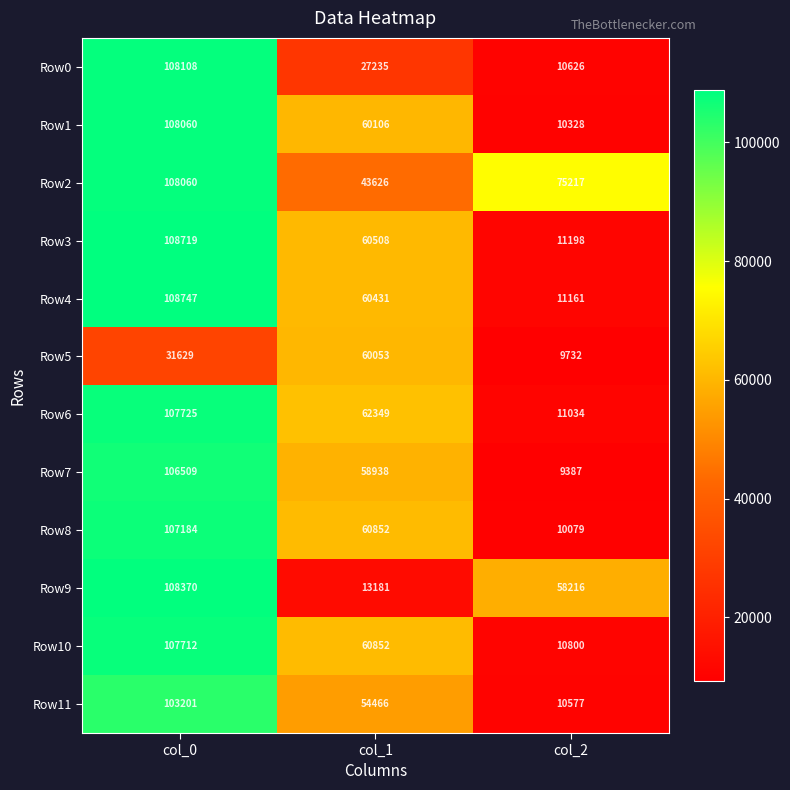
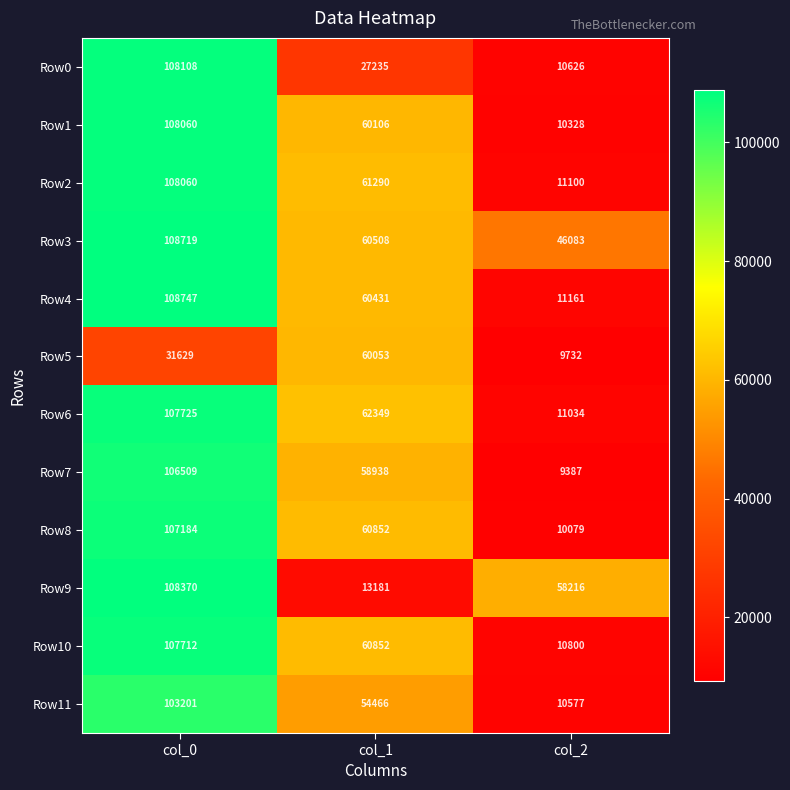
  {
    "Row0": {
      "col_0": 108108,
      "col_1": 27235,
      "col_2": 10626
    },
    "Row1": {
      "col_0": 108060,
      "col_1": 60106,
      "col_2": 10328
    },
    "Row2": {
      "col_0": 108060,
-     "col_1": 43626,
-     "col_2": 75217
+     "col_1": 61290,
+     "col_2": 11100
    },
    "Row3": {
      "col_0": 108719,
      "col_1": 60508,
-     "col_2": 11198
+     "col_2": 46083
    },
    "Row4": {
      "col_0": 108747,
      "col_1": 60431,
      "col_2": 11161
    },
    "Row5": {
      "col_0": 31629,
      "col_1": 60053,
      "col_2": 9732
    },
    "Row6": {
      "col_0": 107725,
      "col_1": 62349,
      "col_2": 11034
    },
    "Row7": {
      "col_0": 106509,
      "col_1": 58938,
      "col_2": 9387
    },
    "Row8": {
      "col_0": 107184,
      "col_1": 60852,
      "col_2": 10079
    },
    "Row9": {
      "col_0": 108370,
      "col_1": 13181,
      "col_2": 58216
    },
    "Row10": {
      "col_0": 107712,
      "col_1": 60852,
      "col_2": 10800
    },
    "Row11": {
      "col_0": 103201,
      "col_1": 54466,
      "col_2": 10577
    }
  }
